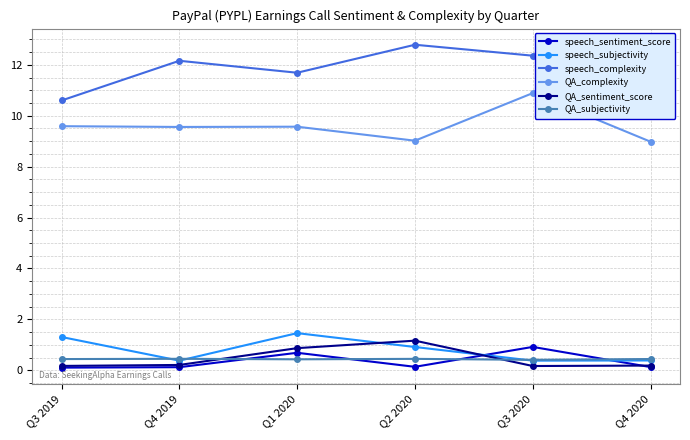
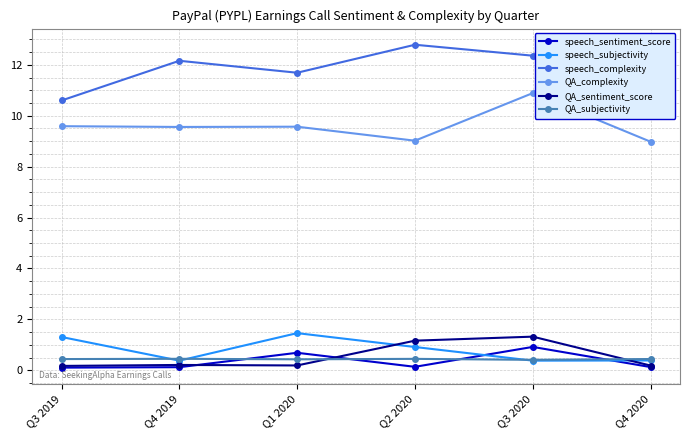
  {
    "speech_sentiment_score": {
      "Q1 2020": 0.7,
      "Q2 2020": 0.1,
      "Q3 2020": 0.9
    },
    "speech_subjectivity": {
      "Q3 2019": 1.3,
      "Q1 2020": 1.5,
      "Q2 2020": 0.9
    },
    "QA_sentiment_score": {
-     "Q1 2020": 0.9,
+     "Q1 2020": 0.2,
      "Q2 2020": 1.2,
-     "Q3 2020": 0.2
+     "Q3 2020": 1.3
    }
  }
